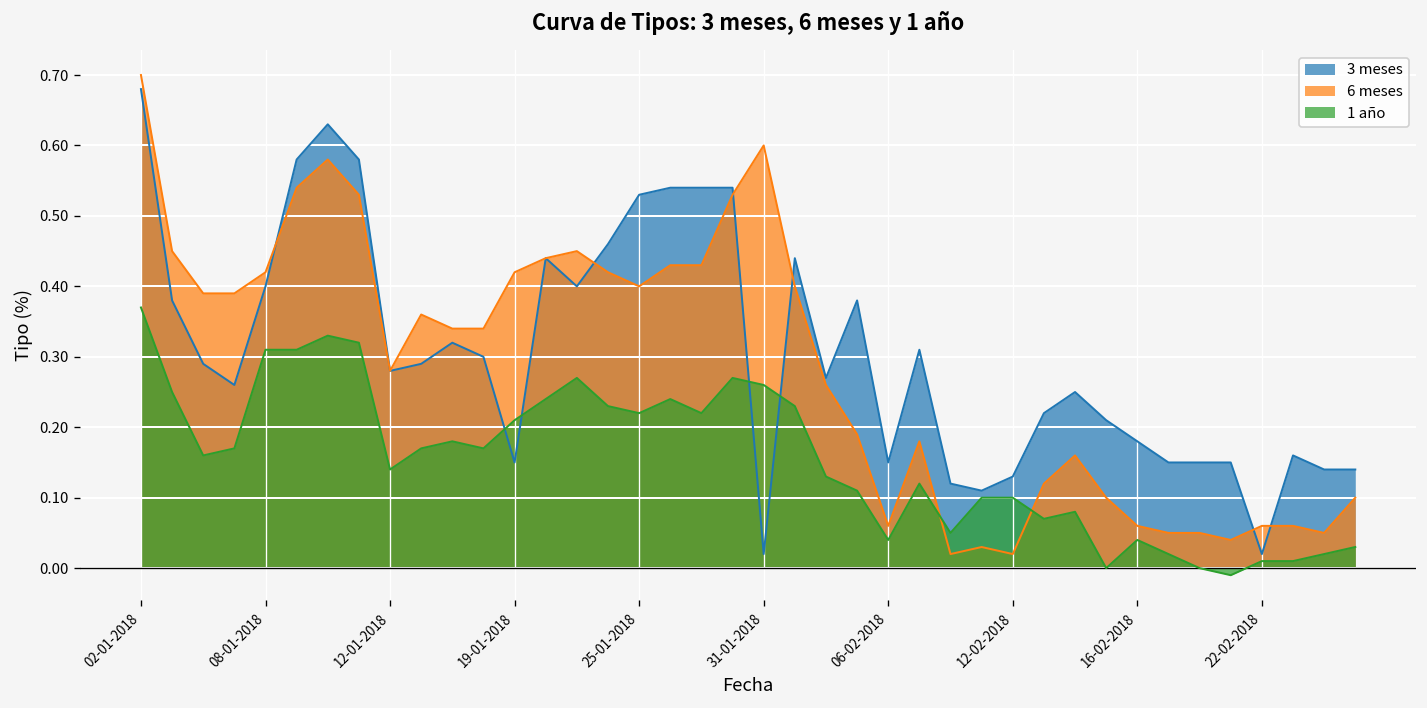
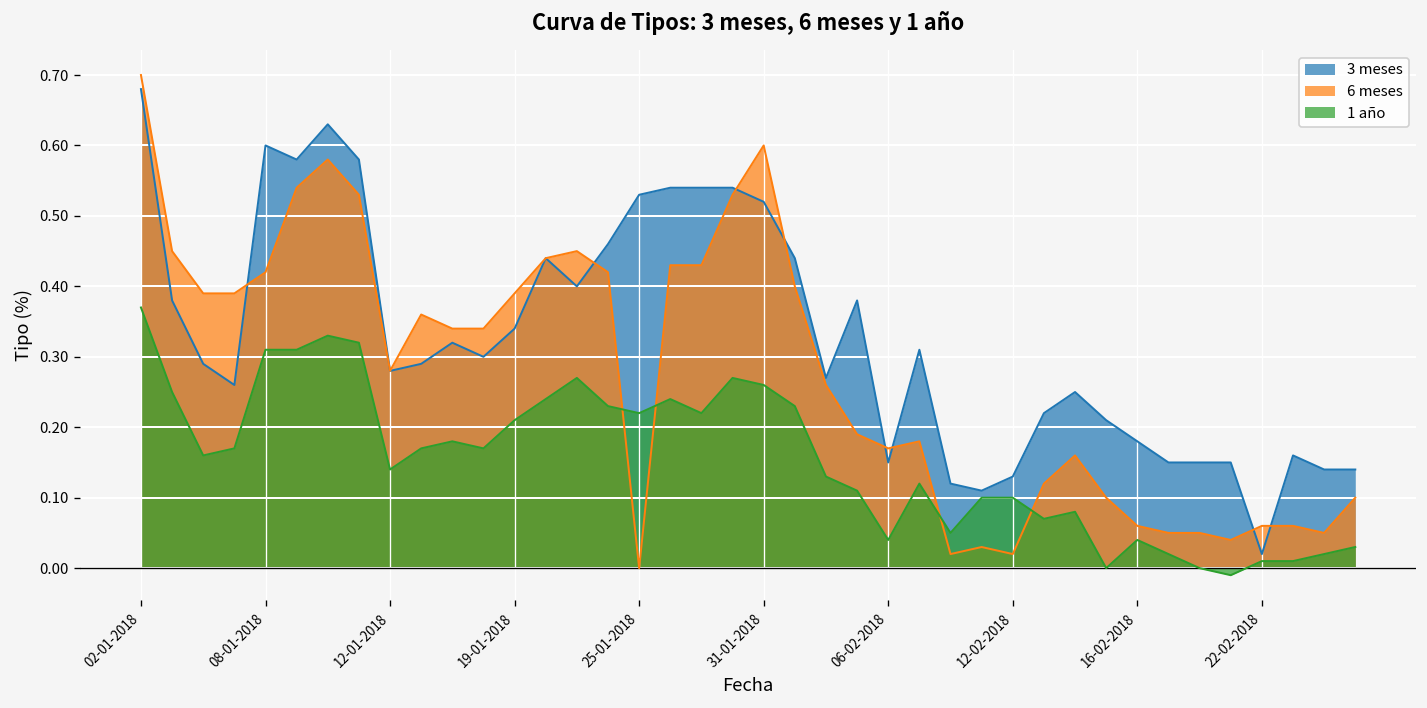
  {
    "3 meses": {
      "02-01-2018": 0.68,
-     "08-01-2018": 0.4,
-     "19-01-2018": 0.15,
+     "08-01-2018": 0.6,
+     "19-01-2018": 0.34,
      "25-01-2018": 0.53,
-     "31-01-2018": 0.02,
+     "31-01-2018": 0.52,
      "06-02-2018": 0.15,
      "12-02-2018": 0.13,
      "16-02-2018": 0.18,
      "22-02-2018": 0.02
    },
    "6 meses": {
      "02-01-2018": 0.70,
      "08-01-2018": 0.42,
-     "19-01-2018": 0.42,
-     "25-01-2018": 0.4,
+     "19-01-2018": 0.39,
+     "25-01-2018": 0.0,
      "31-01-2018": 0.60,
-     "06-02-2018": 0.06,
+     "06-02-2018": 0.17,
      "12-02-2018": 0.02,
      "16-02-2018": 0.06,
      "22-02-2018": 0.06
    }
  }
